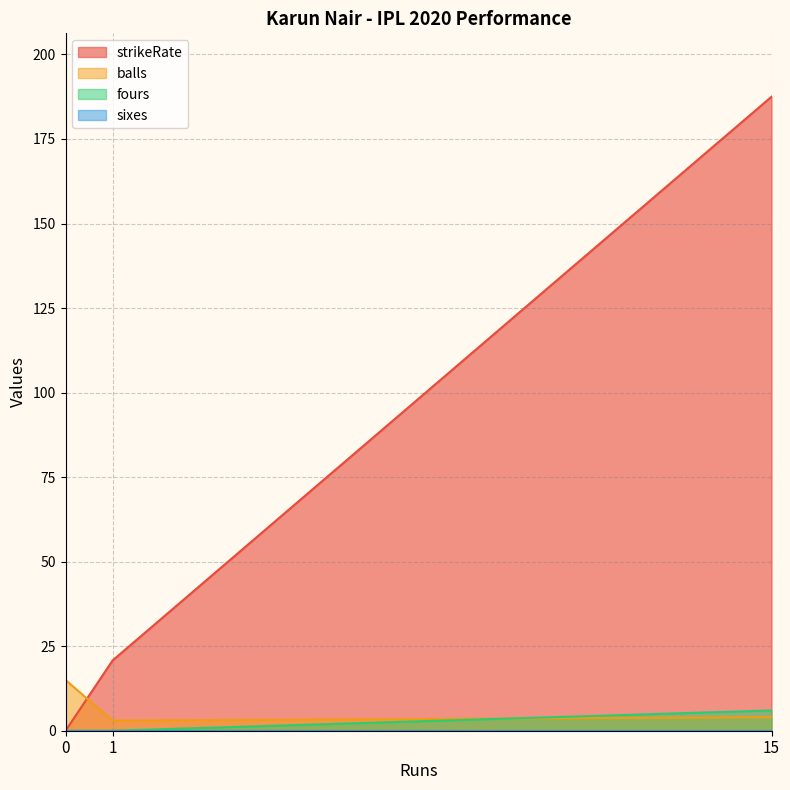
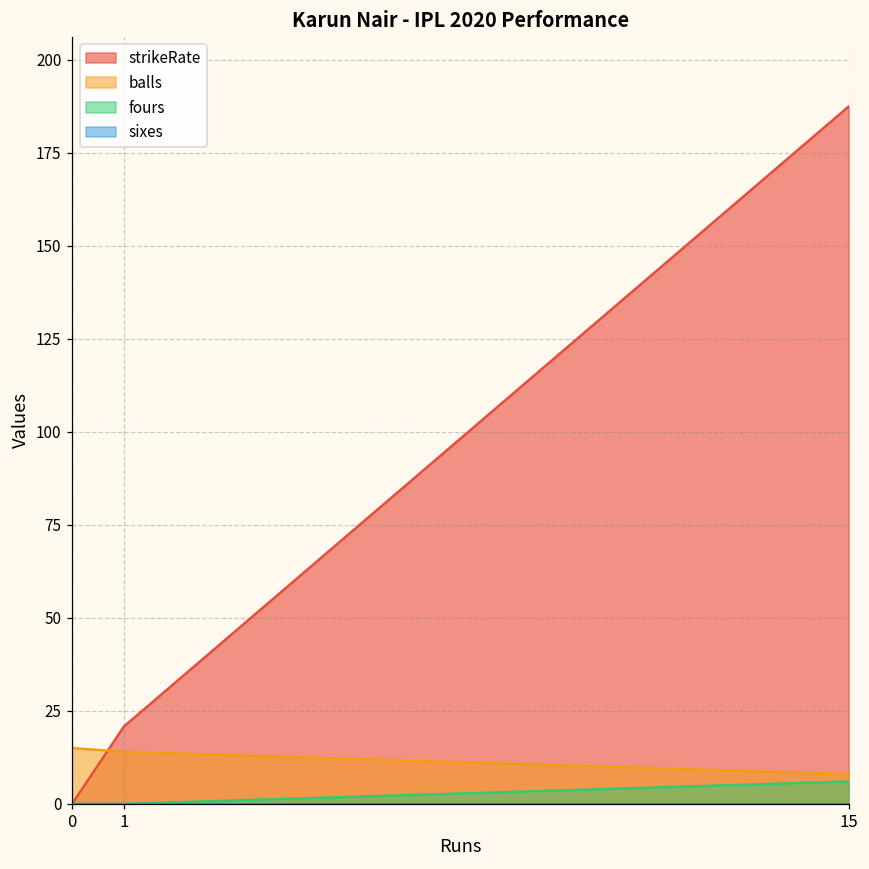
  {
    "strikeRate": {
      "1": 21,
      "15": 188
    },
    "balls": {
      "0": 15,
-     "1": 3,
-     "15": 4
+     "1": 14,
+     "15": 8
    },
    "fours": {
      "15": 6
    },
    "sixes": {
      "15": 0
    }
  }
